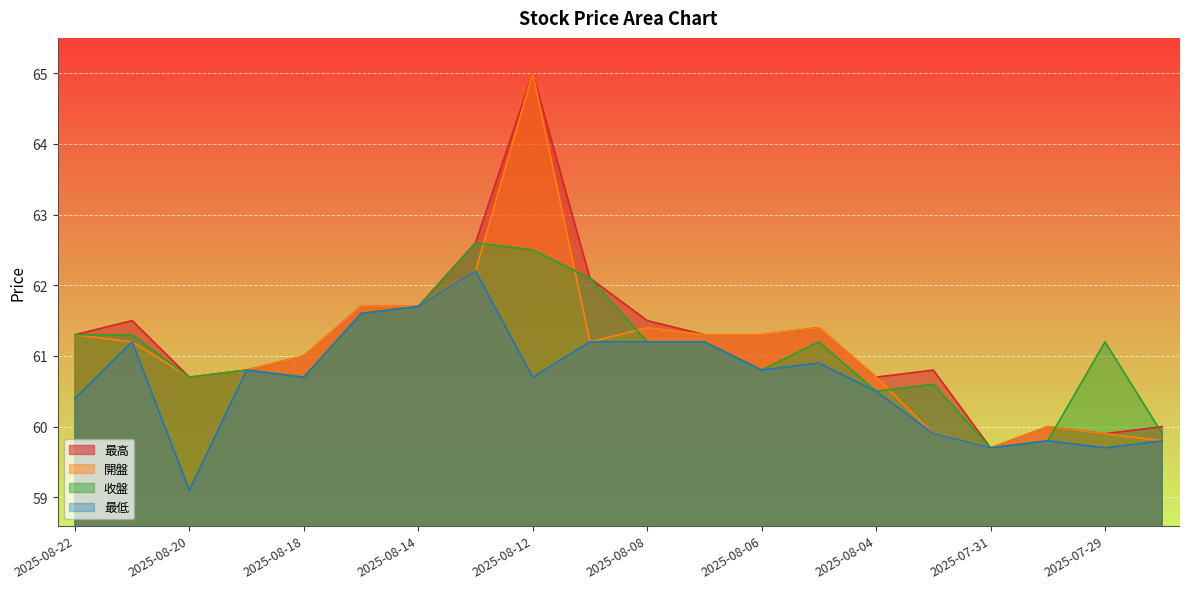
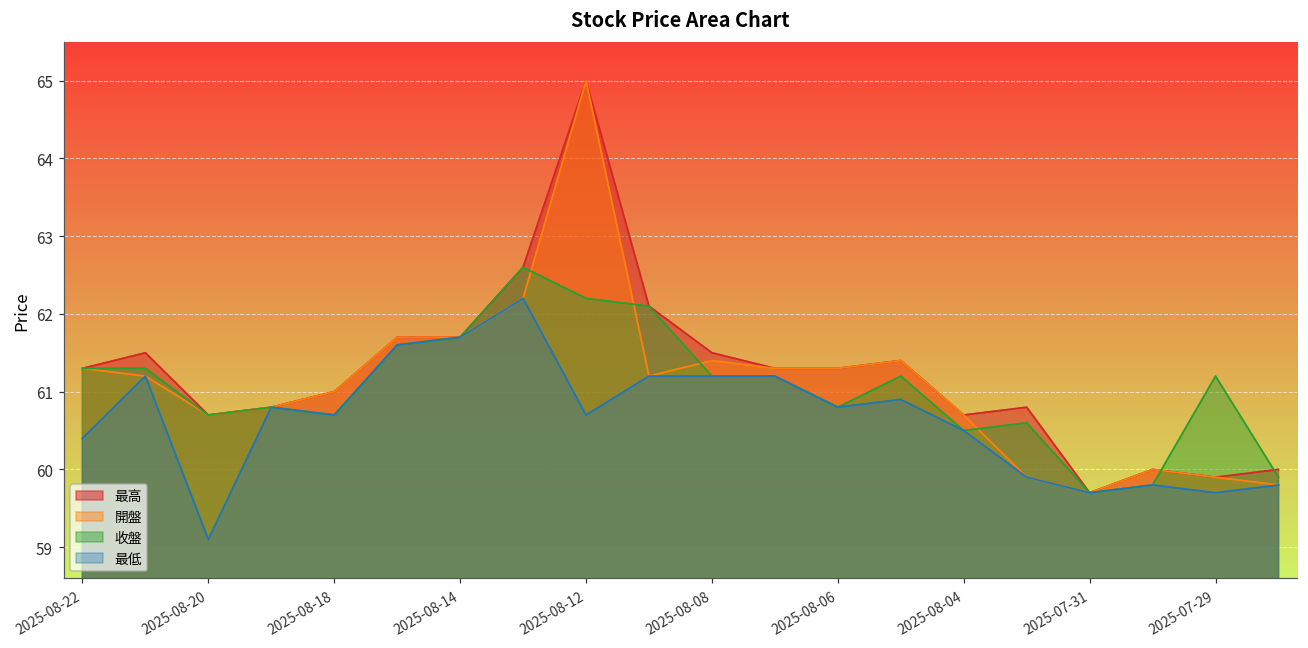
  {
    "收盤": {
-     "2025-08-12": 62.5,
+     "2025-08-12": 62.2,
      "2025-07-29": 61.2
    },
    "最低": {
      "2025-08-22": 60.4,
      "2025-08-20": 59.1,
      "2025-08-12": 60.7,
      "2025-07-29": 59.7
    }
  }
